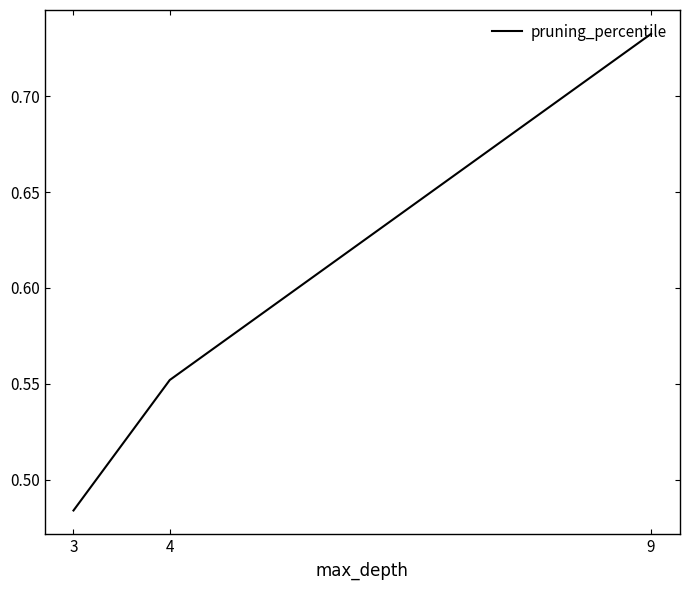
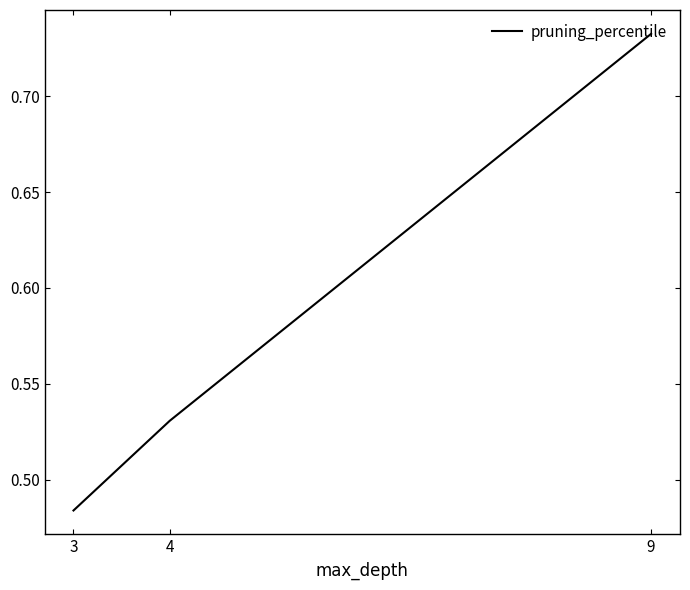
  {
    "3": 0.484,
-   "4": 0.552,
+   "4": 0.531,
    "9": 0.733
  }
